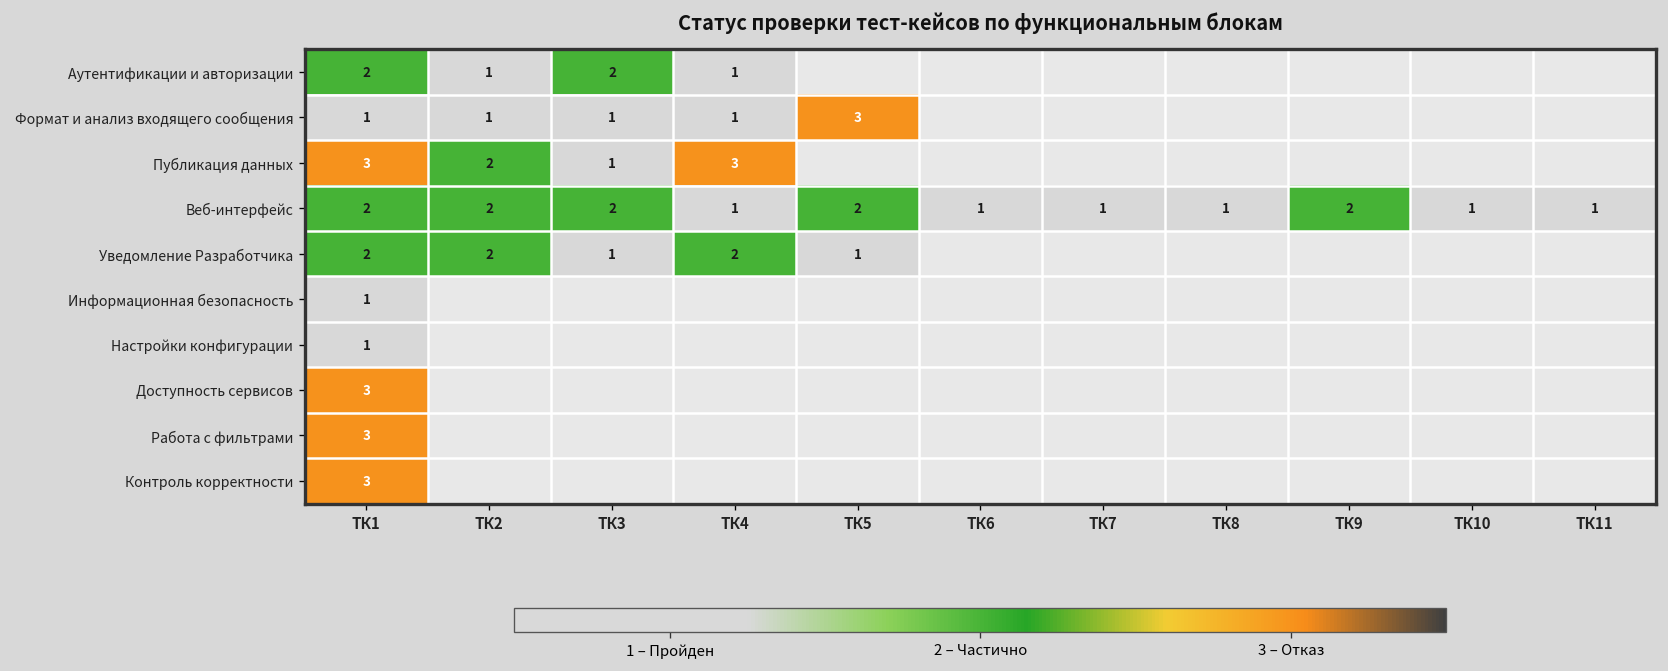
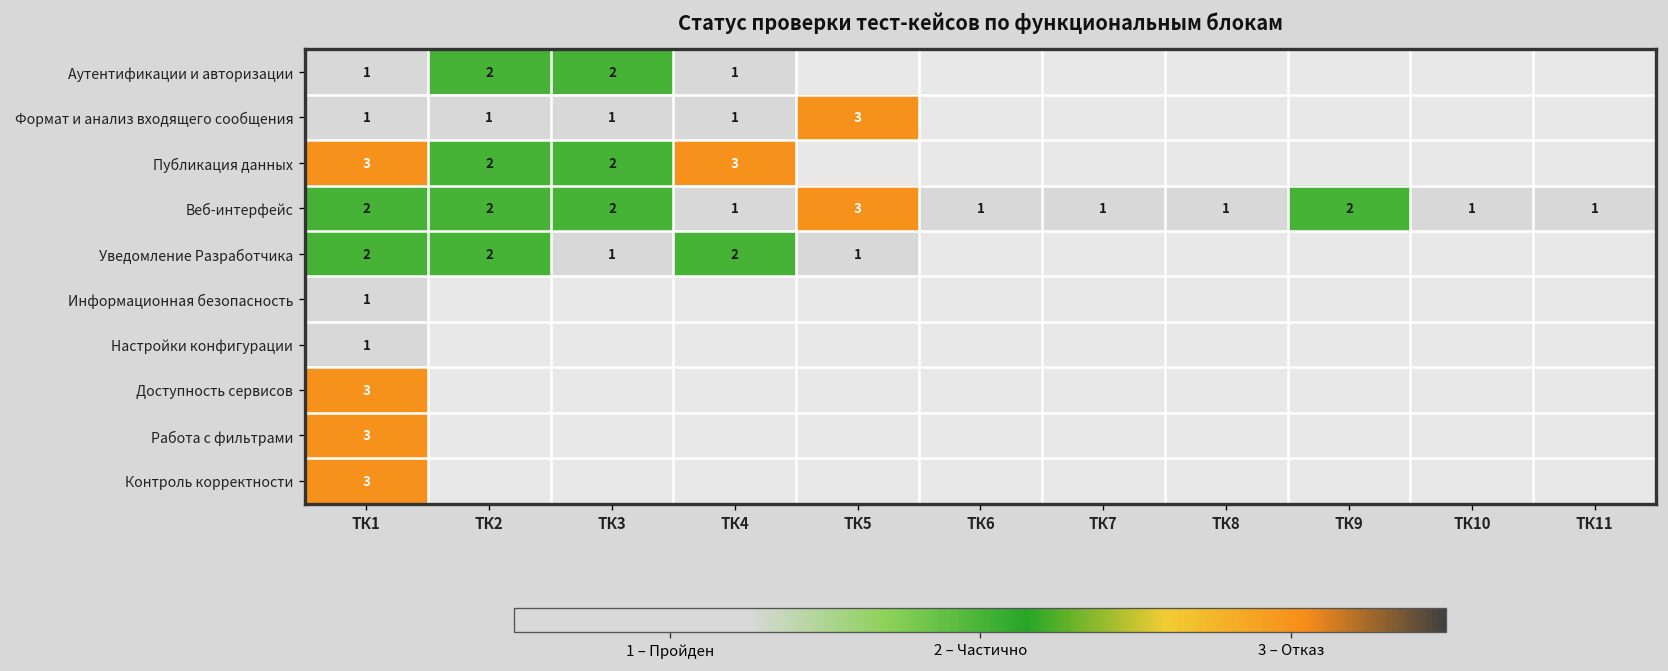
  {
    "Аутентификации и авторизации": {
-     "ТК1": 2,
-     "ТК2": 1,
+     "ТК1": 1,
+     "ТК2": 2,
      "ТК3": 2,
      "ТК4": 1
    },
    "Формат и анализ входящего сообщения": {
      "ТК1": 1,
      "ТК2": 1,
      "ТК3": 1,
      "ТК4": 1,
      "ТК5": 3
    },
    "Публикация данных": {
      "ТК1": 3,
      "ТК2": 2,
-     "ТК3": 1,
+     "ТК3": 2,
      "ТК4": 3
    },
    "Веб-интерфейс": {
      "ТК1": 2,
      "ТК2": 2,
      "ТК3": 2,
      "ТК4": 1,
-     "ТК5": 2,
+     "ТК5": 3,
      "ТК6": 1,
      "ТК7": 1,
      "ТК8": 1,
      "ТК9": 2,
      "ТК10": 1,
      "ТК11": 1
    },
    "Уведомление Разработчика": {
      "ТК1": 2,
      "ТК2": 2,
      "ТК3": 1,
      "ТК4": 2,
      "ТК5": 1
    },
    "Информационная безопасность": {
      "ТК1": 1
    },
    "Настройки конфигурации": {
      "ТК1": 1
    },
    "Доступность сервисов": {
      "ТК1": 3
    },
    "Работа с фильтрами": {
      "ТК1": 3
    },
    "Контроль корректности": {
      "ТК1": 3
    }
  }
